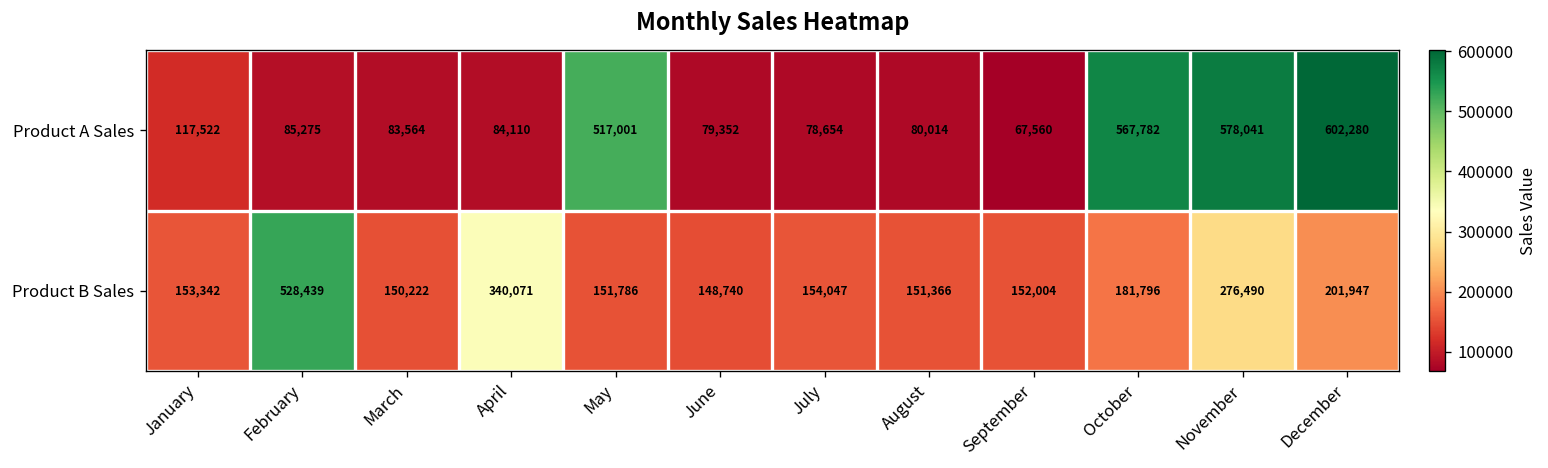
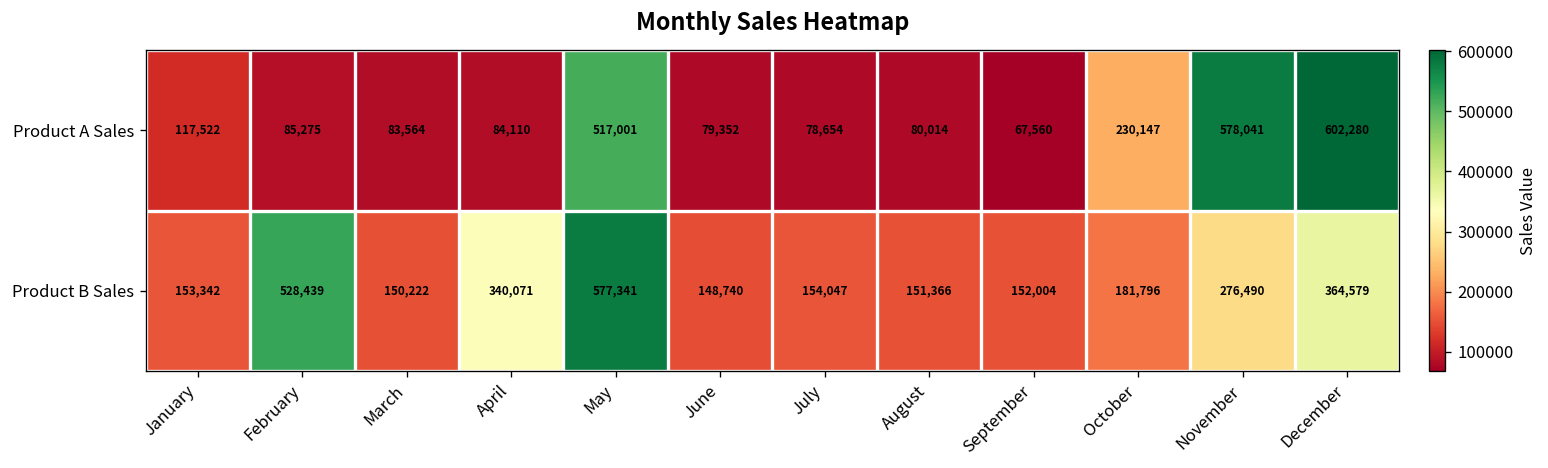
  {
    "Product A Sales": {
      "January": "117,522",
      "February": "85,275",
      "March": "83,564",
      "April": "84,110",
      "May": "517,001",
      "June": "79,352",
      "July": "78,654",
      "August": "80,014",
      "September": "67,560",
-     "October": "567,782",
+     "October": "230,147",
      "November": "578,041",
      "December": "602,280"
    },
    "Product B Sales": {
      "January": "153,342",
      "February": "528,439",
      "March": "150,222",
      "April": "340,071",
-     "May": "151,786",
+     "May": "577,341",
      "June": "148,740",
      "July": "154,047",
      "August": "151,366",
      "September": "152,004",
      "October": "181,796",
      "November": "276,490",
-     "December": "201,947"
+     "December": "364,579"
    }
  }
